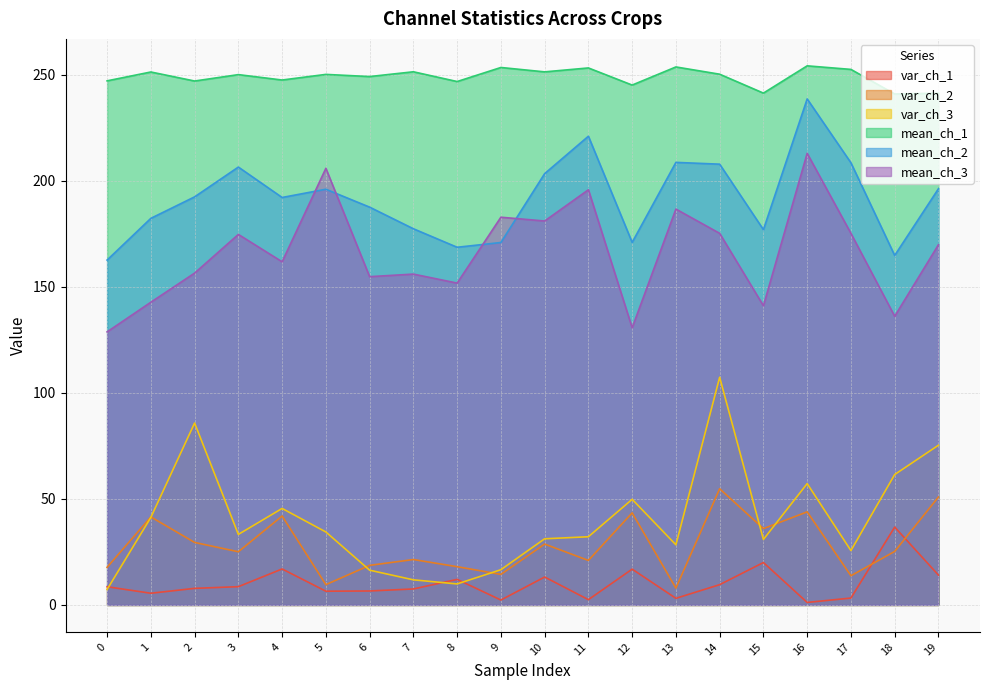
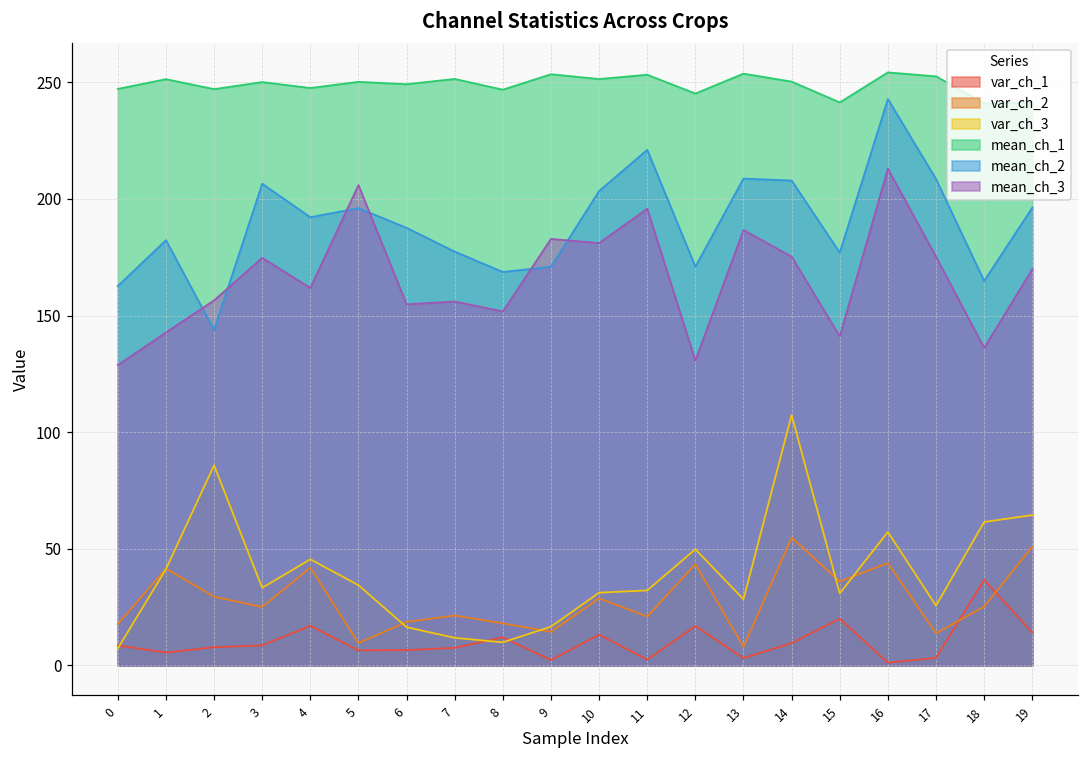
  {
    "var_ch_3": {
      "0": 7,
      "2": 86,
      "3": 33,
      "4": 46,
      "5": 34,
      "6": 16,
      "7": 12,
      "8": 10,
      "9": 17,
      "10": 31,
      "11": 32,
      "12": 50,
      "13": 28,
      "14": 107,
      "15": 31,
      "16": 57,
      "17": 26,
      "18": 61,
-     "19": 75
+     "19": 64
    },
    "mean_ch_1": {
      "0": 247,
      "1": 251,
      "2": 247,
      "3": 250,
      "4": 248,
      "5": 250,
      "6": 249,
      "7": 251,
      "8": 247,
      "9": 253,
      "10": 251,
      "11": 253,
      "12": 245,
      "13": 254,
      "14": 250,
      "15": 241,
      "16": 254,
      "17": 253
    },
    "mean_ch_2": {
      "0": 163,
      "1": 182,
-     "2": 192,
+     "2": 144,
      "3": 207,
      "4": 192,
      "5": 196,
      "6": 188,
      "7": 177,
      "8": 169,
      "9": 171,
      "10": 203,
      "11": 221,
      "12": 171,
      "13": 209,
      "14": 208,
      "15": 177,
-     "16": 239,
+     "16": 243,
      "17": 209,
      "18": 165,
      "19": 196
    },
    "mean_ch_3": {
      "0": 129,
      "1": 143,
      "2": 157,
      "3": 175,
      "4": 162,
      "5": 206,
      "6": 155,
      "7": 156,
      "8": 152,
      "9": 183,
      "10": 181,
      "11": 196,
      "12": 131,
      "13": 187,
      "14": 175,
      "15": 141,
      "16": 213,
      "17": 175,
      "18": 136,
      "19": 170
    }
  }
